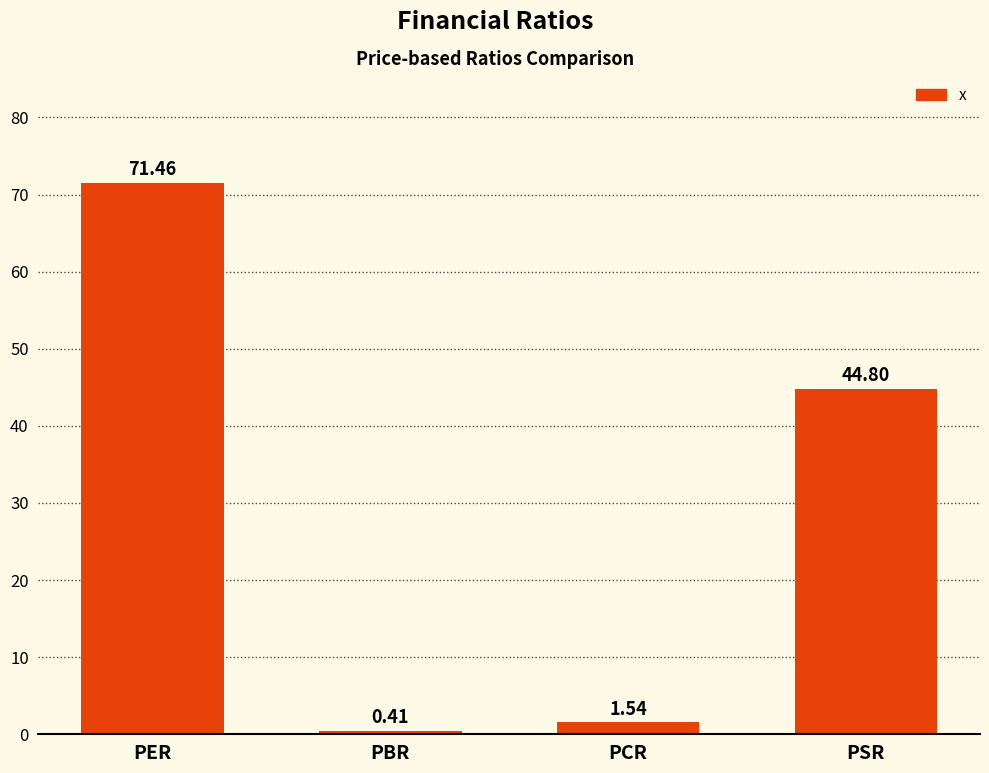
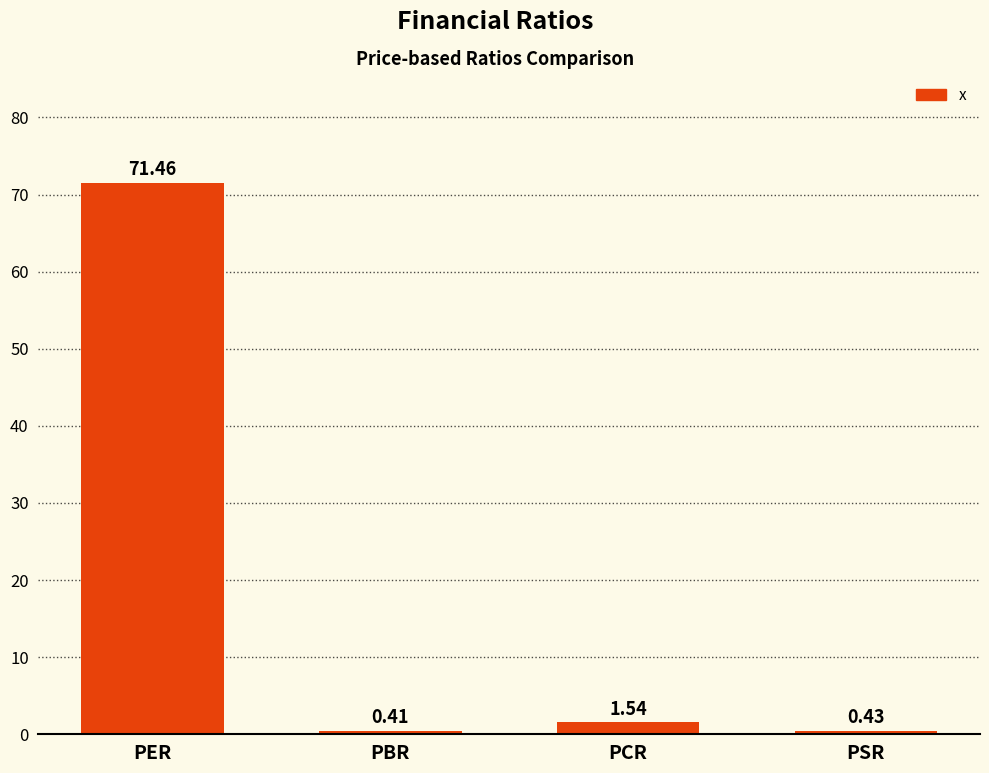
  {
    "PER": 71.46,
    "PBR": 0.41,
    "PCR": 1.54,
-   "PSR": 44.80
+   "PSR": 0.43
  }
